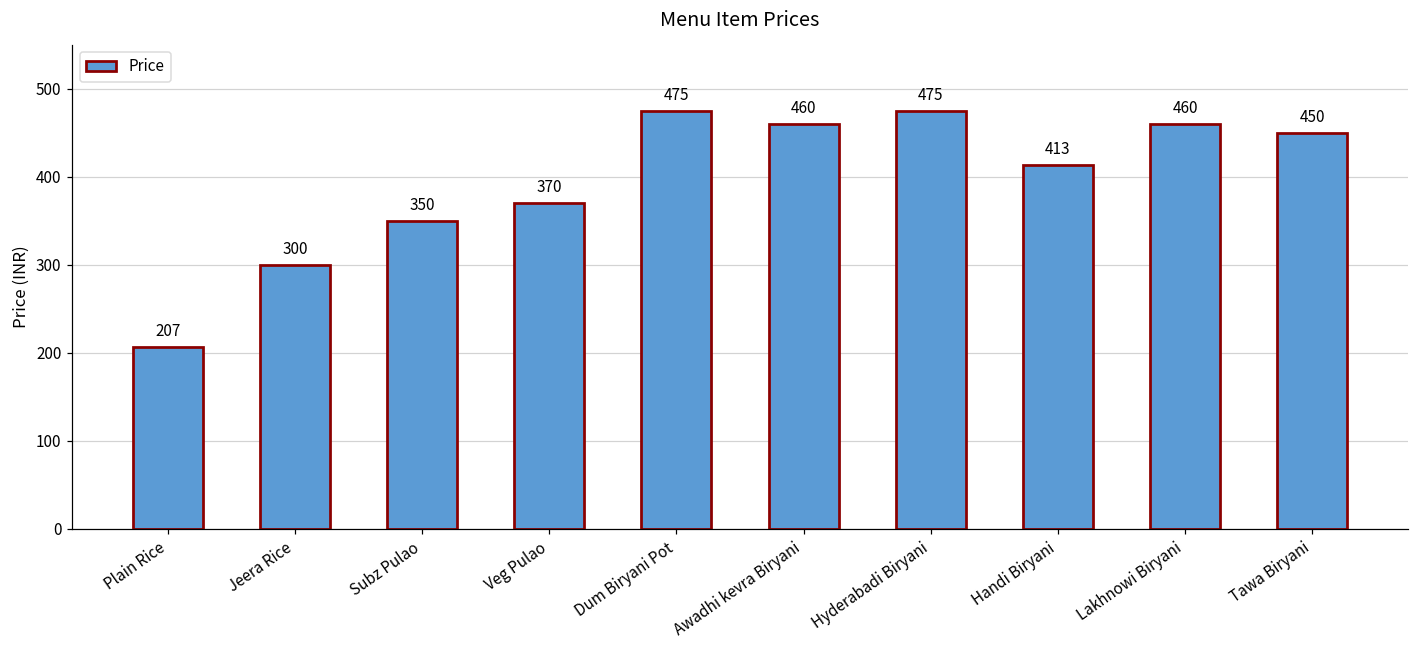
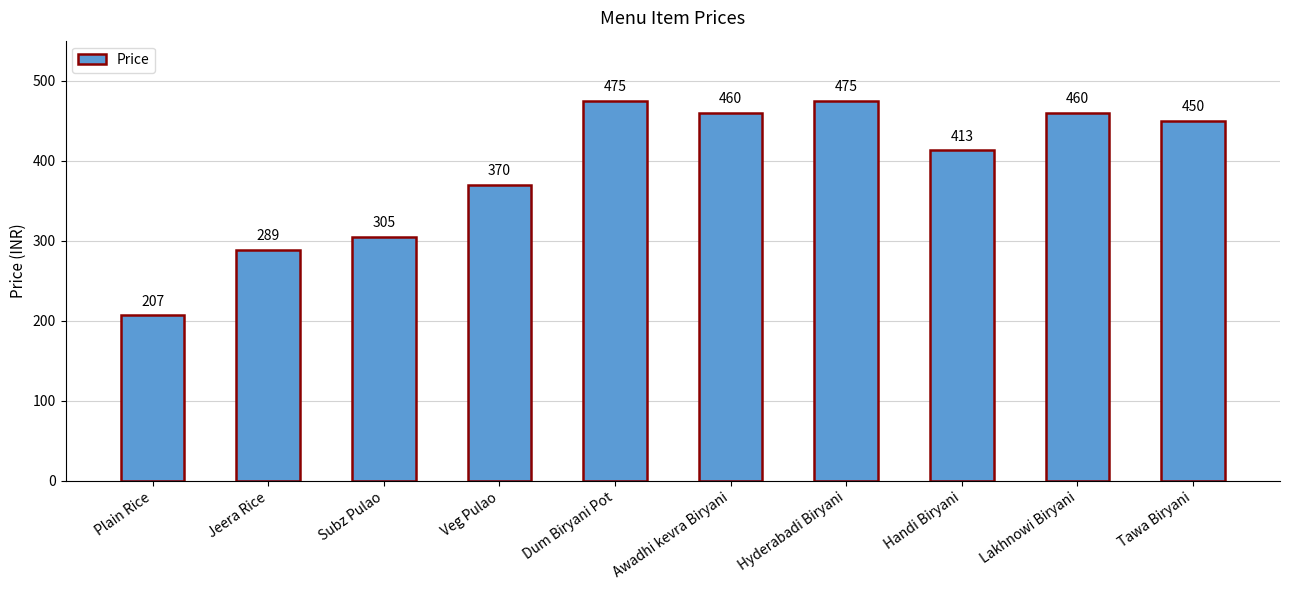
  {
    "Plain Rice": 207,
-   "Jeera Rice": 300,
-   "Subz Pulao": 350,
+   "Jeera Rice": 289,
+   "Subz Pulao": 305,
    "Veg Pulao": 370,
    "Dum Biryani Pot": 475,
    "Awadhi kevra Biryani": 460,
    "Hyderabadi Biryani": 475,
    "Handi Biryani": 413,
    "Lakhnowi Biryani": 460,
    "Tawa Biryani": 450
  }
